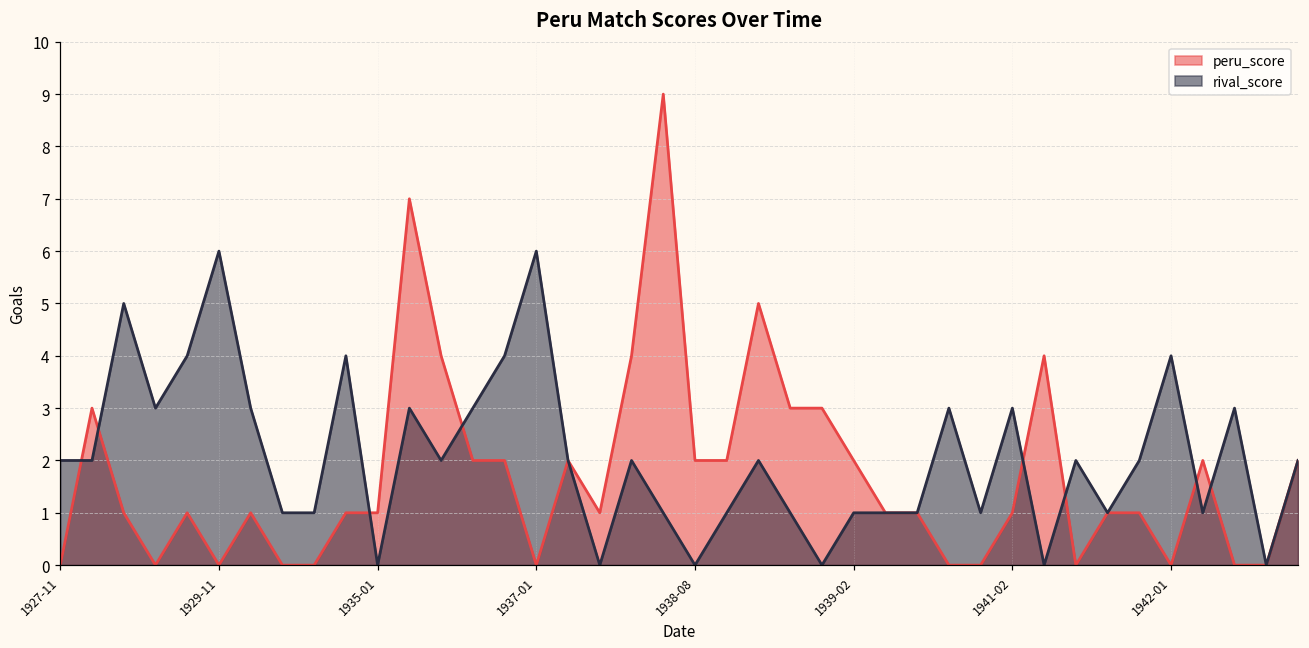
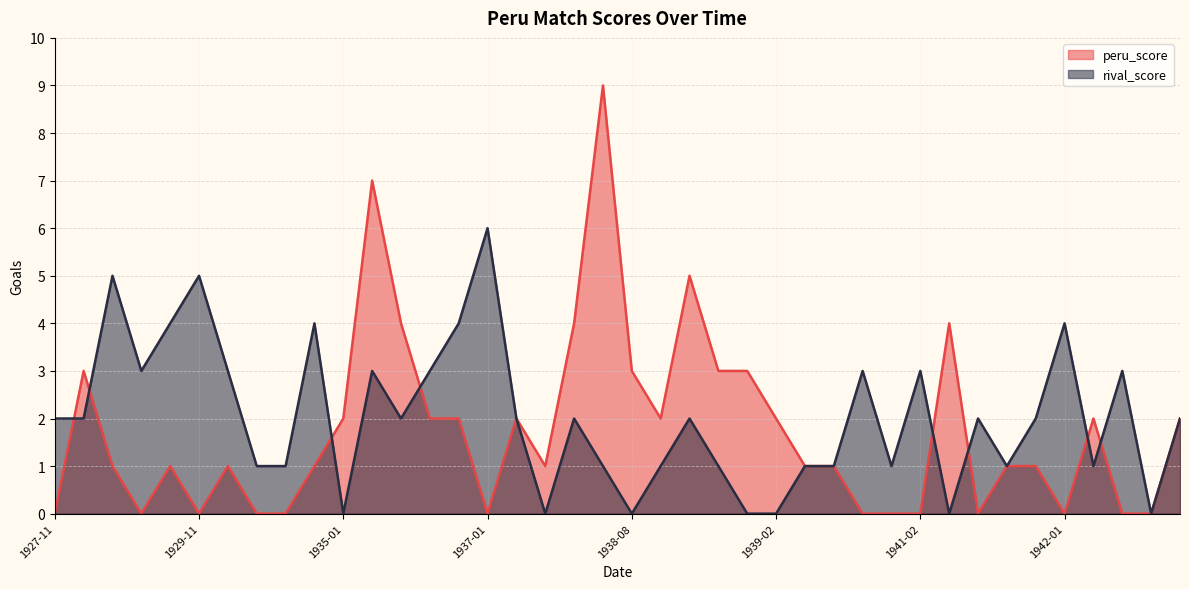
  {
    "peru_score": {
      "1927-11": 0,
      "1929-11": 0,
-     "1935-01": 1,
+     "1935-01": 2,
      "1937-01": 0,
-     "1938-08": 2,
+     "1938-08": 3,
      "1939-02": 2,
-     "1941-02": 1,
+     "1941-02": 0,
      "1942-01": 0
    },
    "rival_score": {
      "1927-11": 2,
-     "1929-11": 6,
+     "1929-11": 5,
      "1935-01": 0,
      "1937-01": 6,
      "1938-08": 0,
-     "1939-02": 1,
+     "1939-02": 0,
      "1941-02": 3,
      "1942-01": 4
    }
  }
